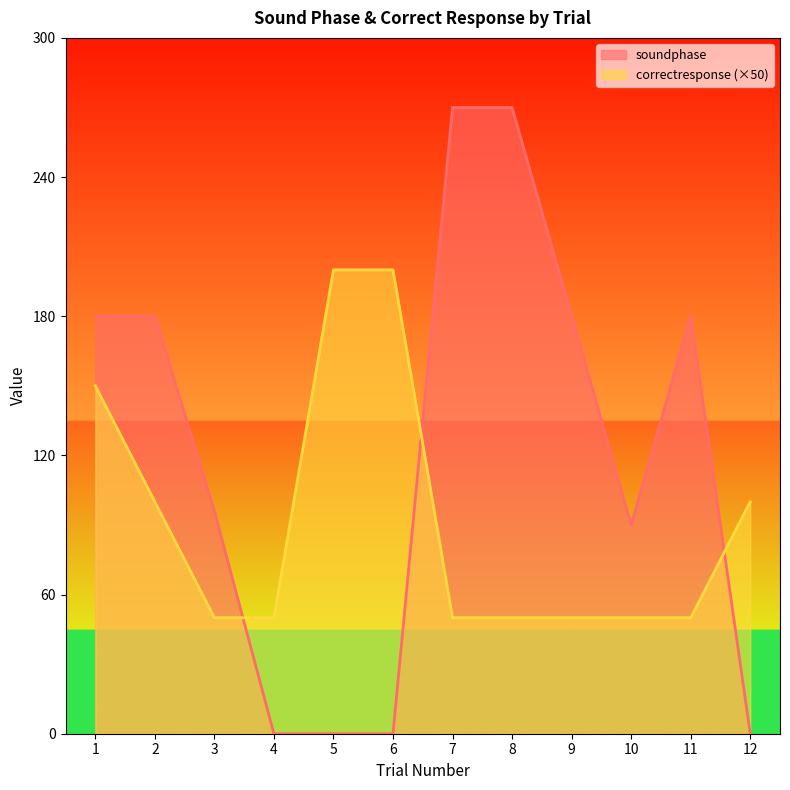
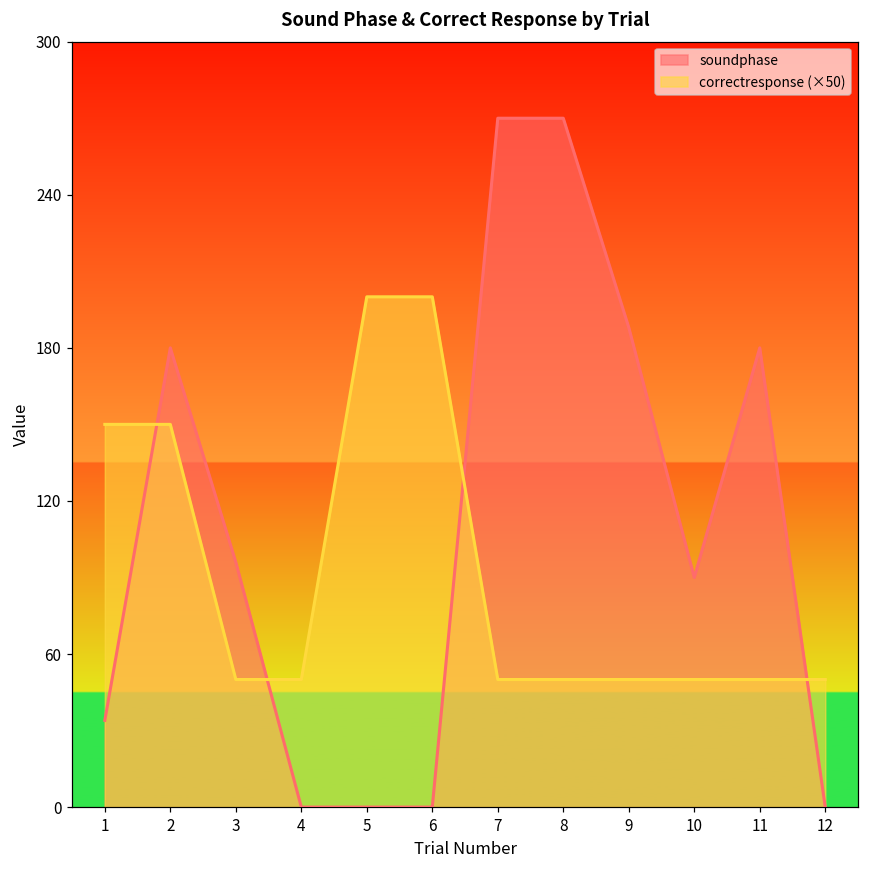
  {
    "soundphase": {
-     "1": 180,
+     "1": 34,
      "2": 180,
      "3": 96,
      "4": 0,
      "5": 0,
      "6": 0,
      "7": 270,
      "8": 270,
-     "9": 180,
+     "9": 188,
      "10": 90,
      "11": 180,
      "12": 0
    },
    "correctresponse (×50)": {
      "1": 150,
-     "2": 100,
+     "2": 150,
      "3": 50,
      "4": 50,
      "5": 200,
      "6": 200,
      "7": 50,
      "8": 50,
      "9": 50,
      "10": 50,
      "11": 50,
-     "12": 100
+     "12": 50
    }
  }
